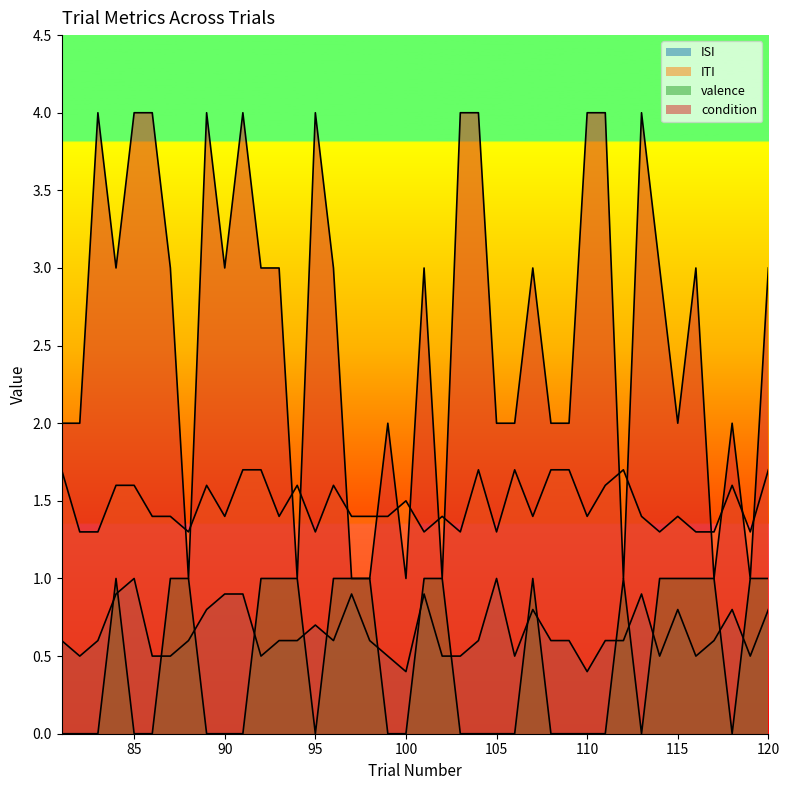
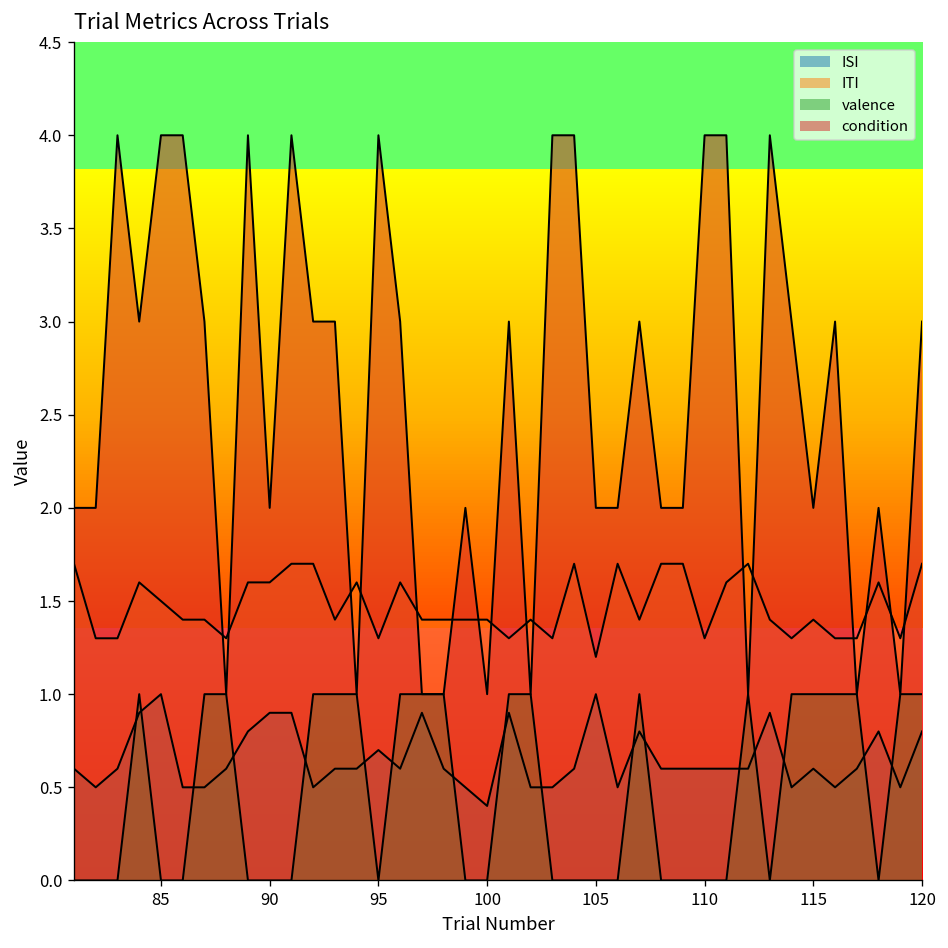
  {
    "ISI": {
      "85": 1.0,
      "90": 0.9,
      "95": 0.7,
      "100": 0.4,
      "105": 1.0,
-     "110": 0.4,
-     "115": 0.8,
+     "110": 0.6,
+     "115": 0.6,
      "120": 0.8
    },
    "ITI": {
-     "85": 1.6,
-     "90": 1.4,
+     "85": 1.5,
+     "90": 1.6,
      "95": 1.3,
-     "100": 1.5,
-     "105": 1.3,
-     "110": 1.4,
+     "100": 1.4,
+     "105": 1.2,
+     "110": 1.3,
      "115": 1.4,
      "120": 1.7
    },
    "valence": {
      "85": 0.0,
      "90": 0.0,
      "95": 0.0,
      "100": 0.0,
      "105": 0.0,
      "110": 0.0,
      "115": 1.0,
      "120": 1.0
    },
    "condition": {
      "85": 4,
-     "90": 3,
+     "90": 2,
      "95": 4,
      "100": 1,
      "105": 2,
      "110": 4,
      "115": 2,
      "120": 3
    }
  }
